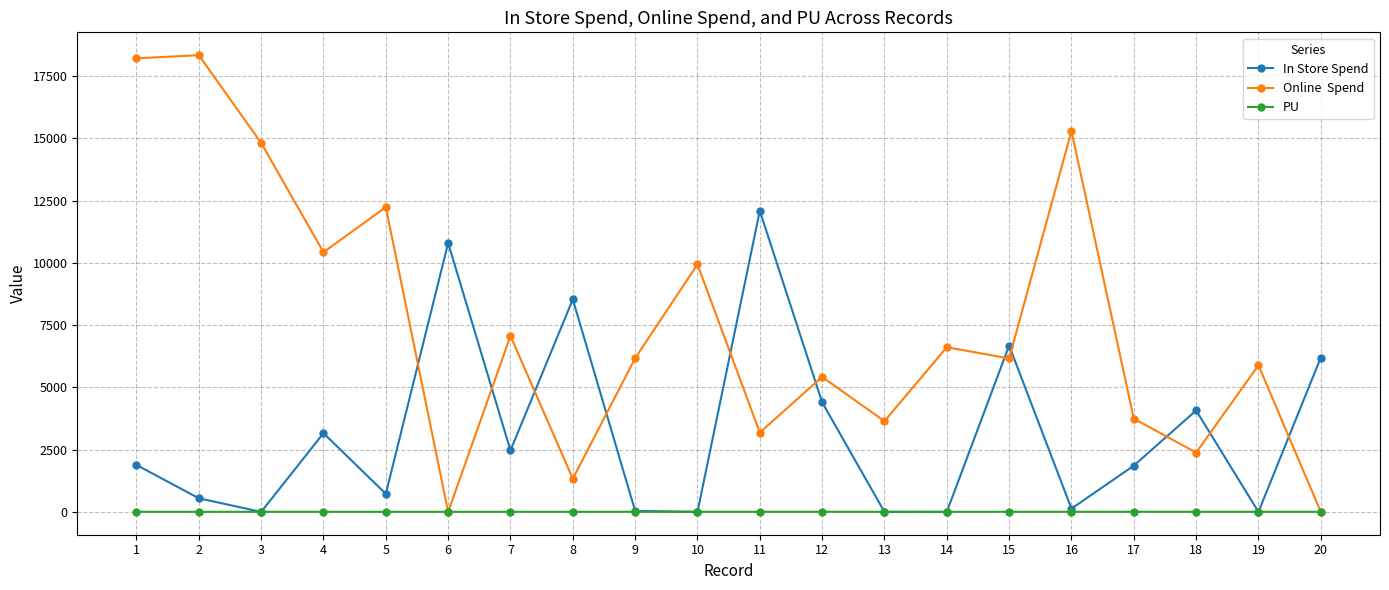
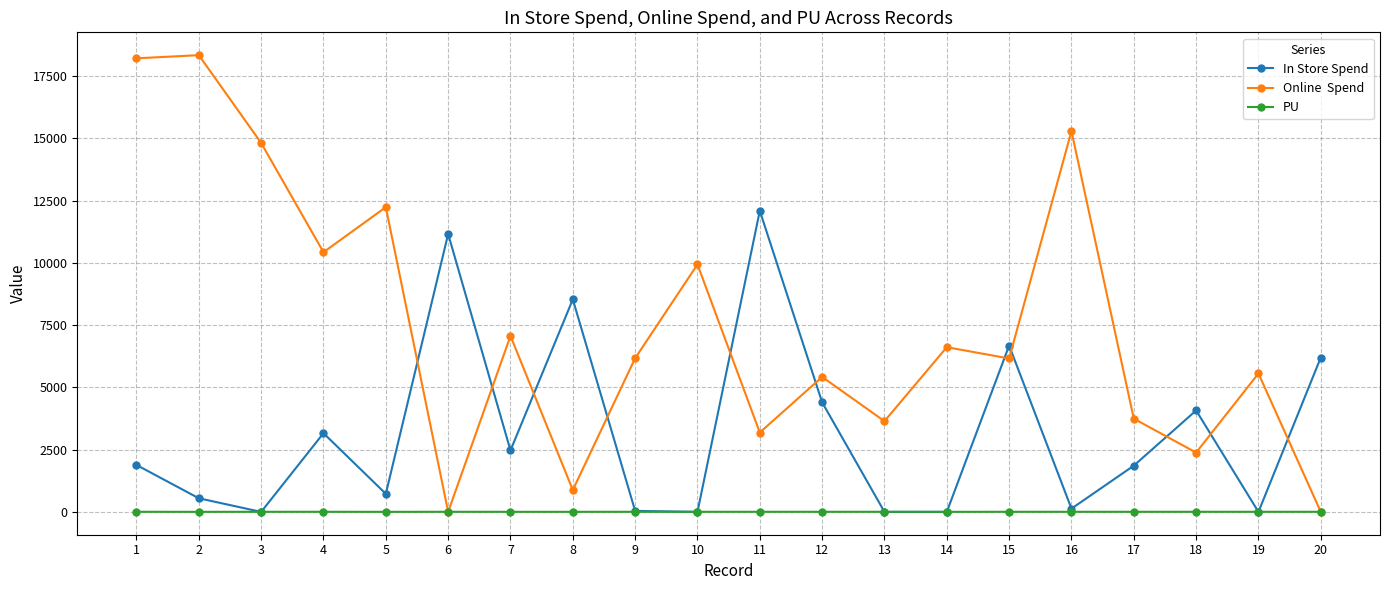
  {
    "In Store Spend": {
      "1": 1900,
      "2": 500,
      "4": 3200,
      "5": 700,
-     "6": 10800,
+     "6": 11200,
      "7": 2500,
      "8": 8500,
      "11": 12100,
      "12": 4400,
      "15": 6700,
      "16": 100,
      "17": 1900,
      "18": 4100,
      "20": 6200
    },
    "Online Spend": {
      "1": 18200,
      "2": 18300,
      "3": 14800,
      "4": 10400,
      "5": 12200,
      "7": 7100,
-     "8": 1300,
+     "8": 900,
      "9": 6200,
      "10": 9900,
      "11": 3200,
      "12": 5400,
      "13": 3600,
      "14": 6600,
      "15": 6200,
      "16": 15300,
      "17": 3700,
      "18": 2400,
-     "19": 5900
+     "19": 5600
    },
    "PU": {
      "1": 0,
      "2": 0,
      "4": 0,
      "5": 0,
      "7": 0,
      "8": 0,
      "11": 0,
      "12": 0,
      "15": 0,
      "16": 0,
      "17": 0,
      "18": 0
    }
  }
